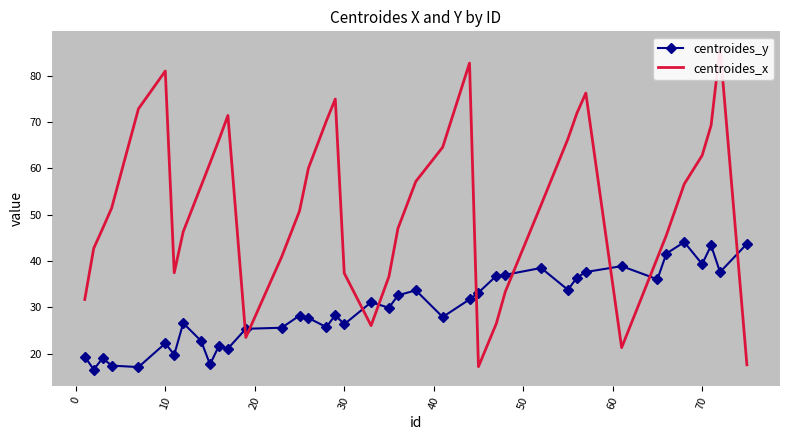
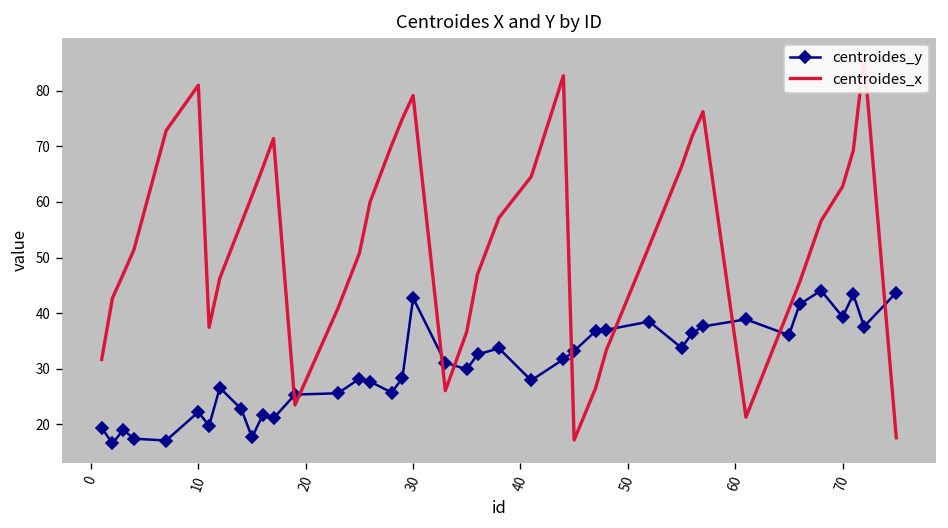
  {
    "centroides_y": {
      "10": 22,
-     "30": 26,
+     "30": 43,
      "70": 39
    },
    "centroides_x": {
      "10": 81,
-     "30": 37,
+     "30": 79,
      "70": 63
    }
  }
